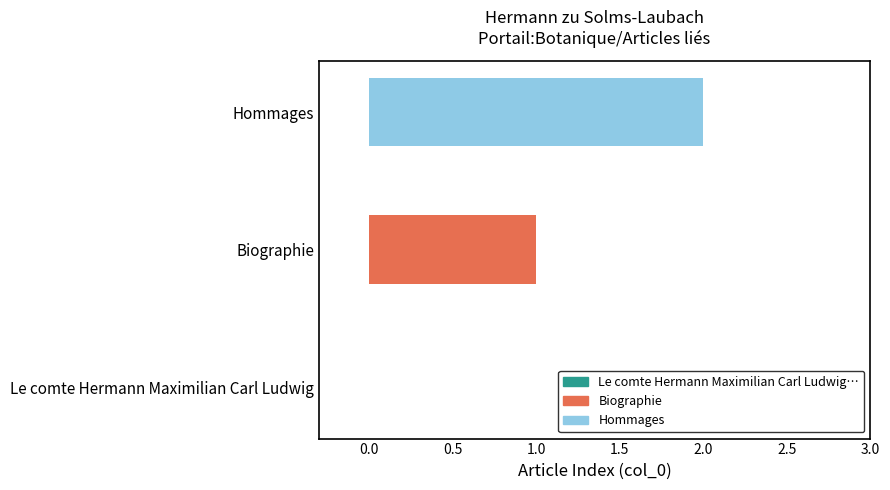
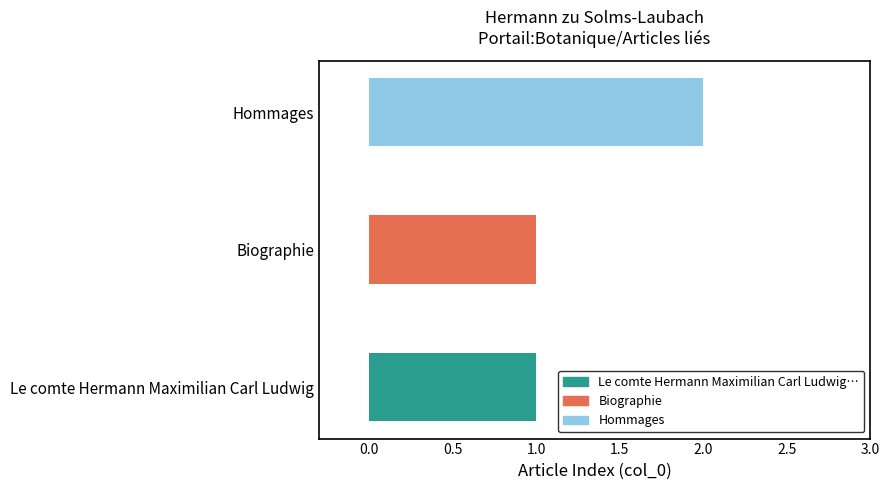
  {
    "Hommages": 2,
    "Biographie": 1,
-   "Le comte Hermann Maximilian Carl Ludwig": 0
+   "Le comte Hermann Maximilian Carl Ludwig": 1
  }
